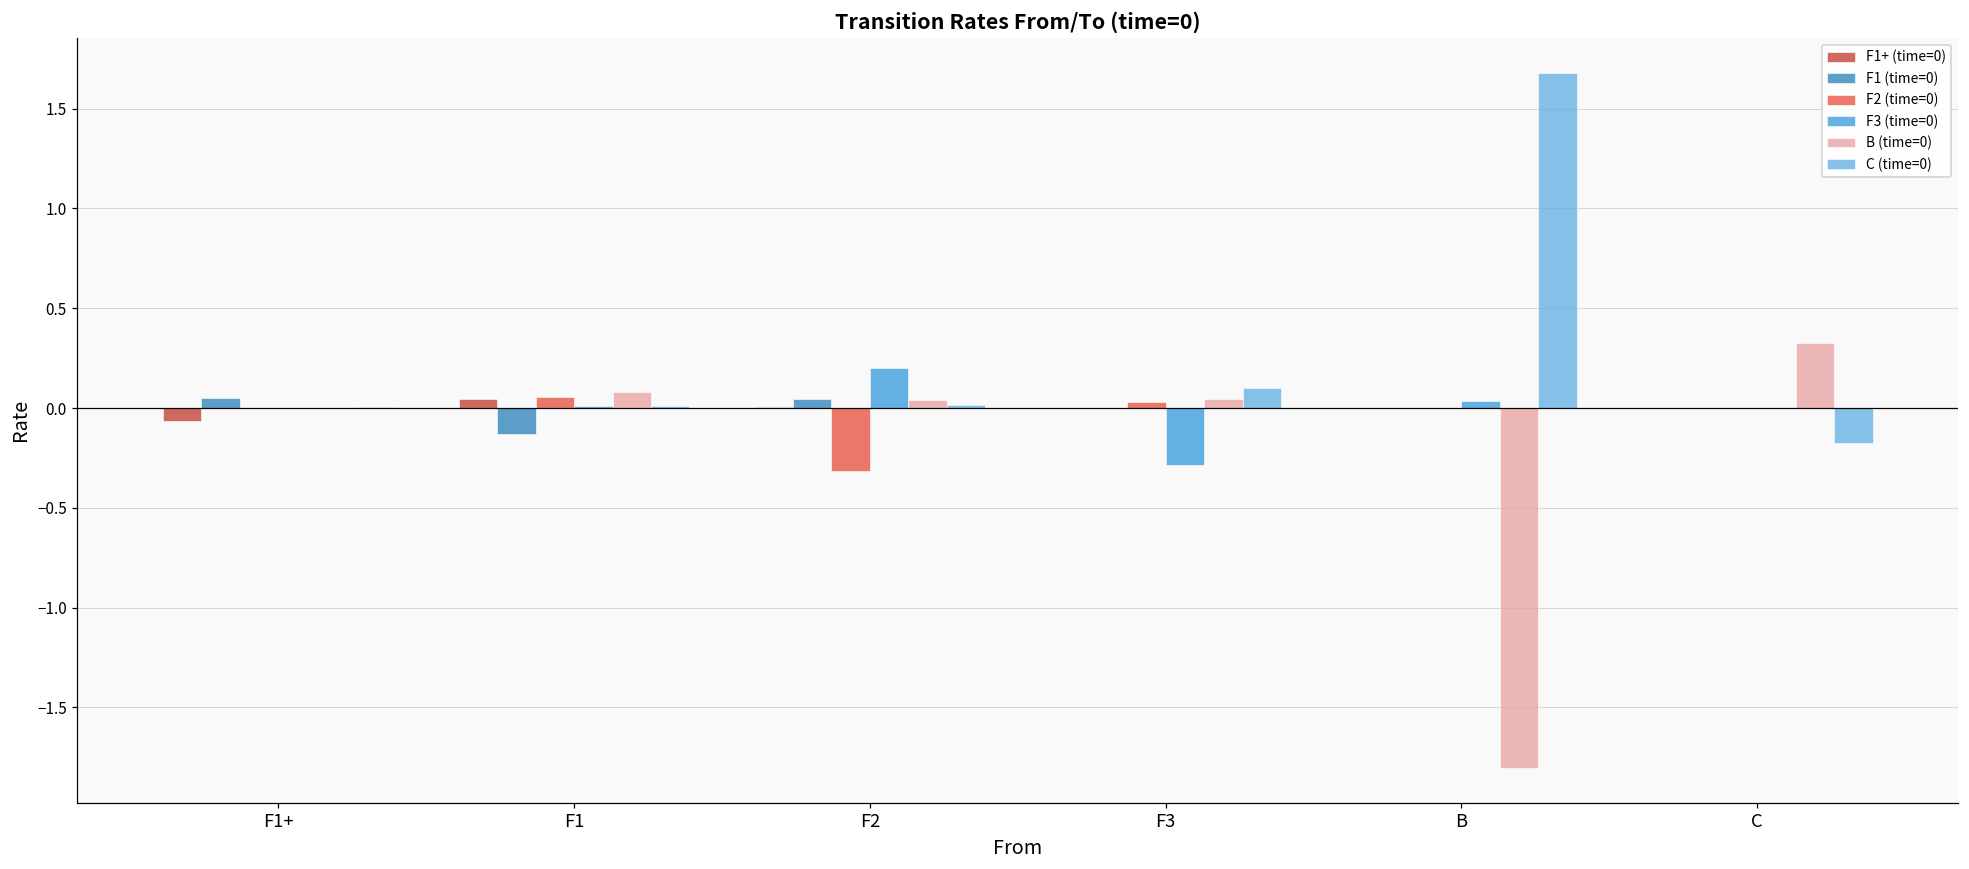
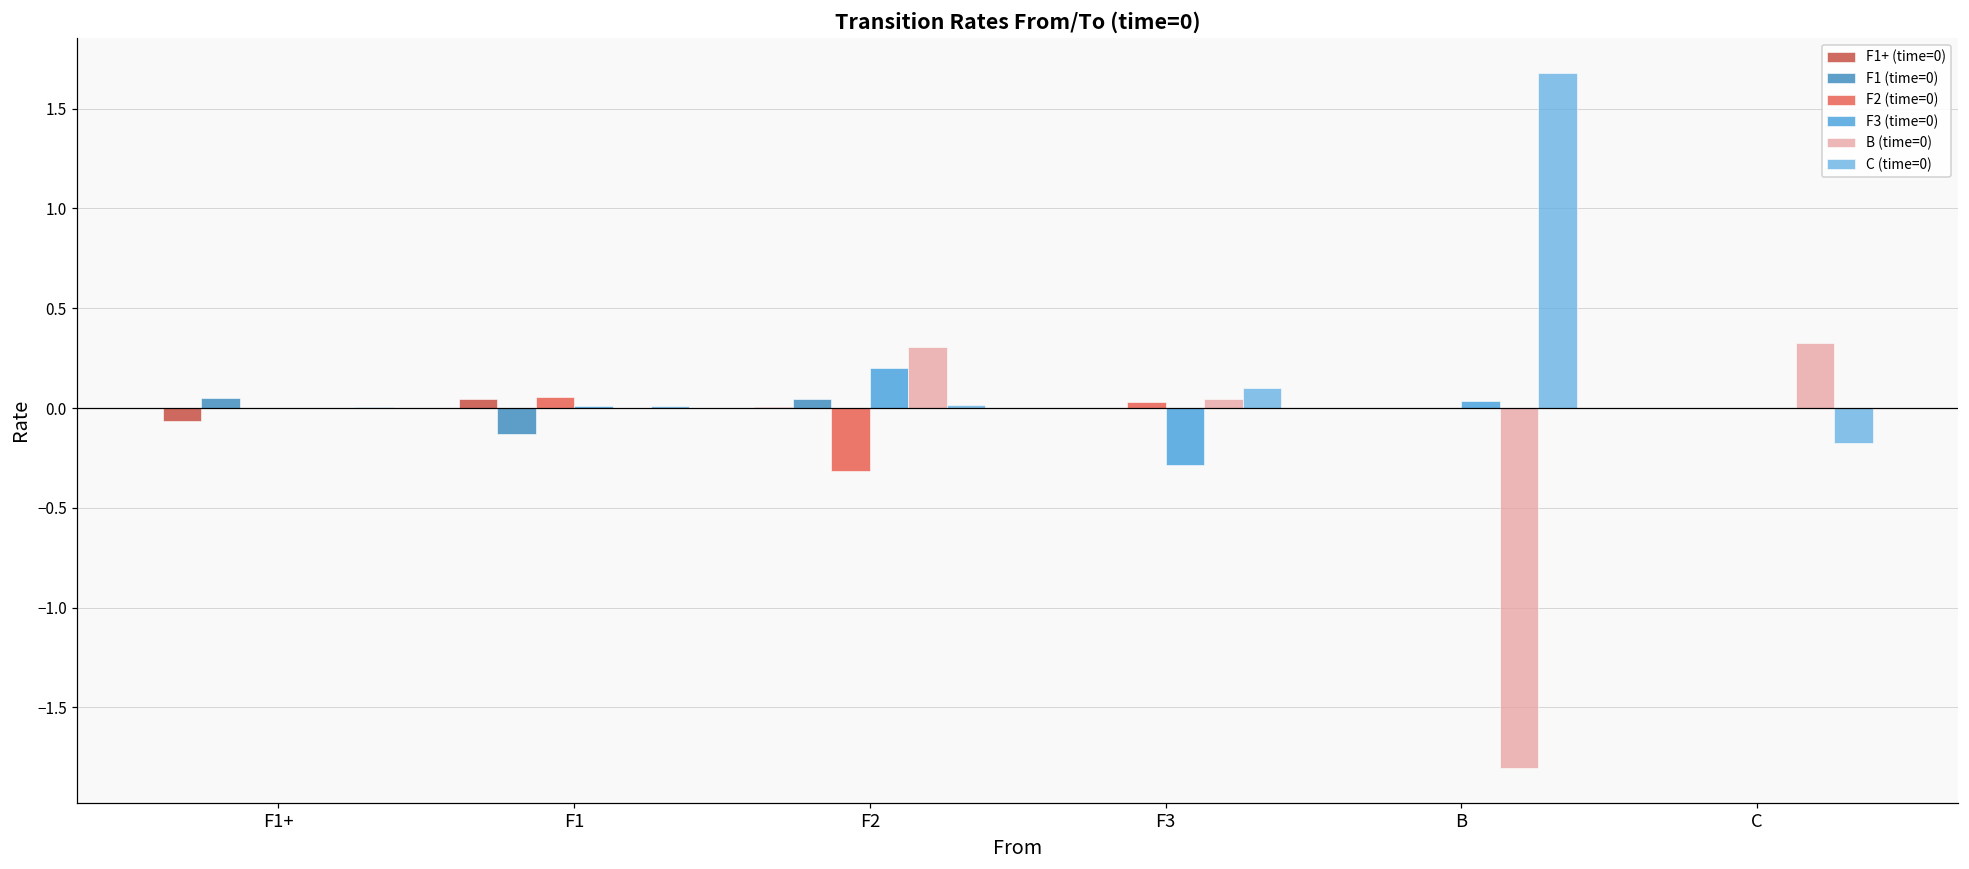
  {
    "B (time=0)": {
-     "F1": 0.08,
-     "F2": 0.04,
+     "F1": 0.00,
+     "F2": 0.31,
      "F3": 0.04,
      "B": -1.80,
      "C": 0.32
    }
  }
